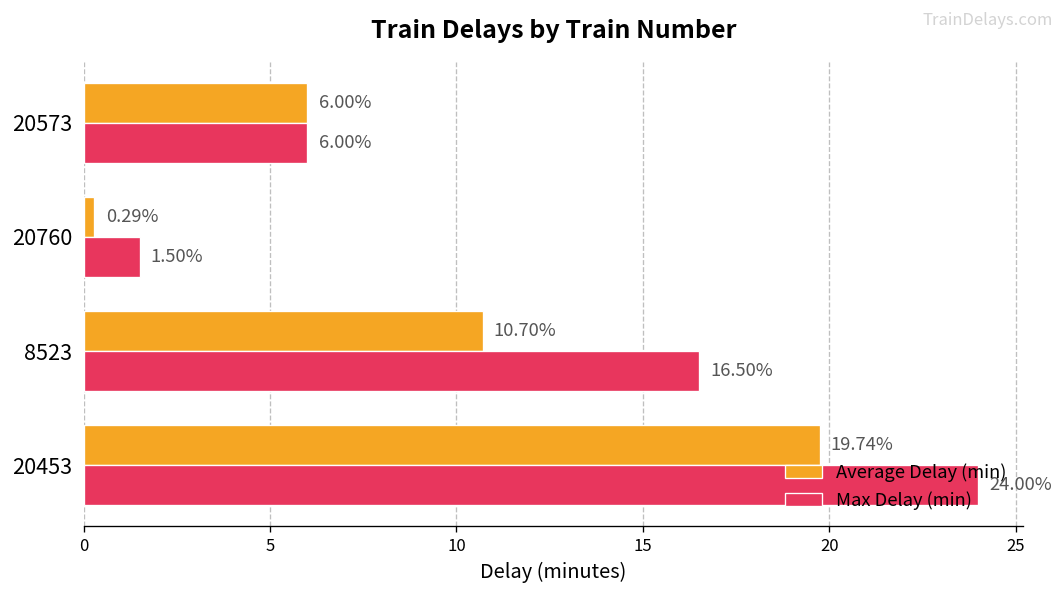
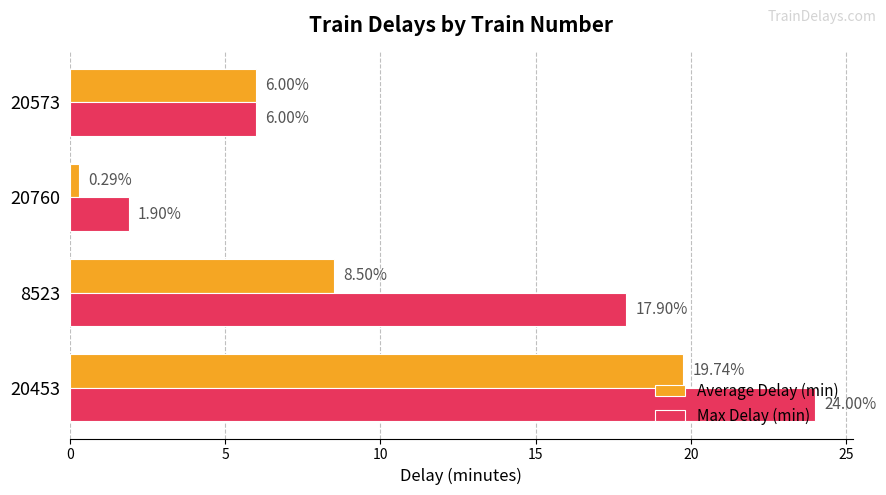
  {
    "Average Delay (min)": {
      "20573": "6.00%",
      "20760": "0.29%",
-     "8523": "10.70%",
+     "8523": "8.50%",
      "20453": "19.74%"
    },
    "Max Delay (min)": {
      "20573": "6.00%",
-     "20760": "1.50%",
-     "8523": "16.50%",
+     "20760": "1.90%",
+     "8523": "17.90%",
      "20453": "24.00%"
    }
  }
